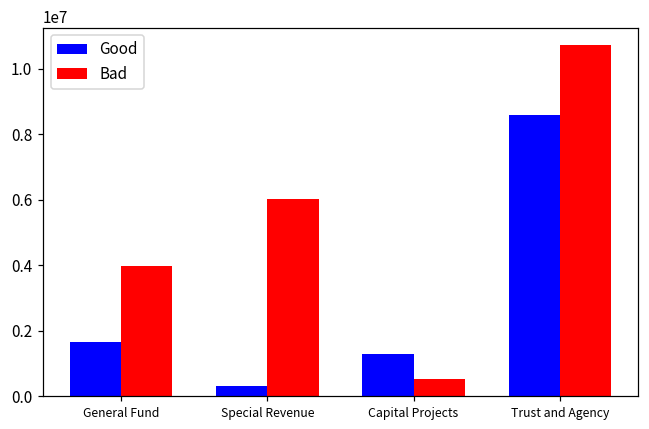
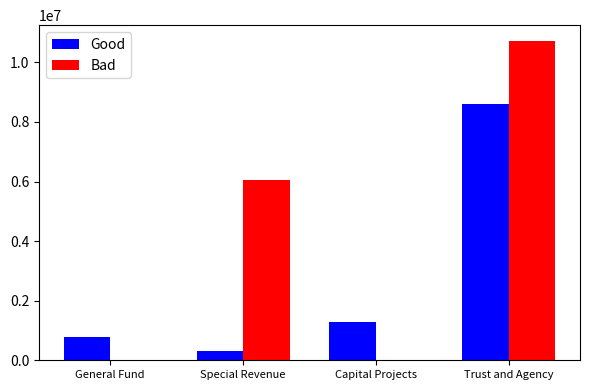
  {
    "Good": {
-     "General Fund": 1700000,
+     "General Fund": 800000,
      "Special Revenue": 300000,
      "Capital Projects": 1300000,
      "Trust and Agency": 8600000
    },
    "Bad": {
-     "General Fund": 4000000,
+     "General Fund": 0,
      "Special Revenue": 6000000,
-     "Capital Projects": 500000,
+     "Capital Projects": 0,
      "Trust and Agency": 10700000
    }
  }
